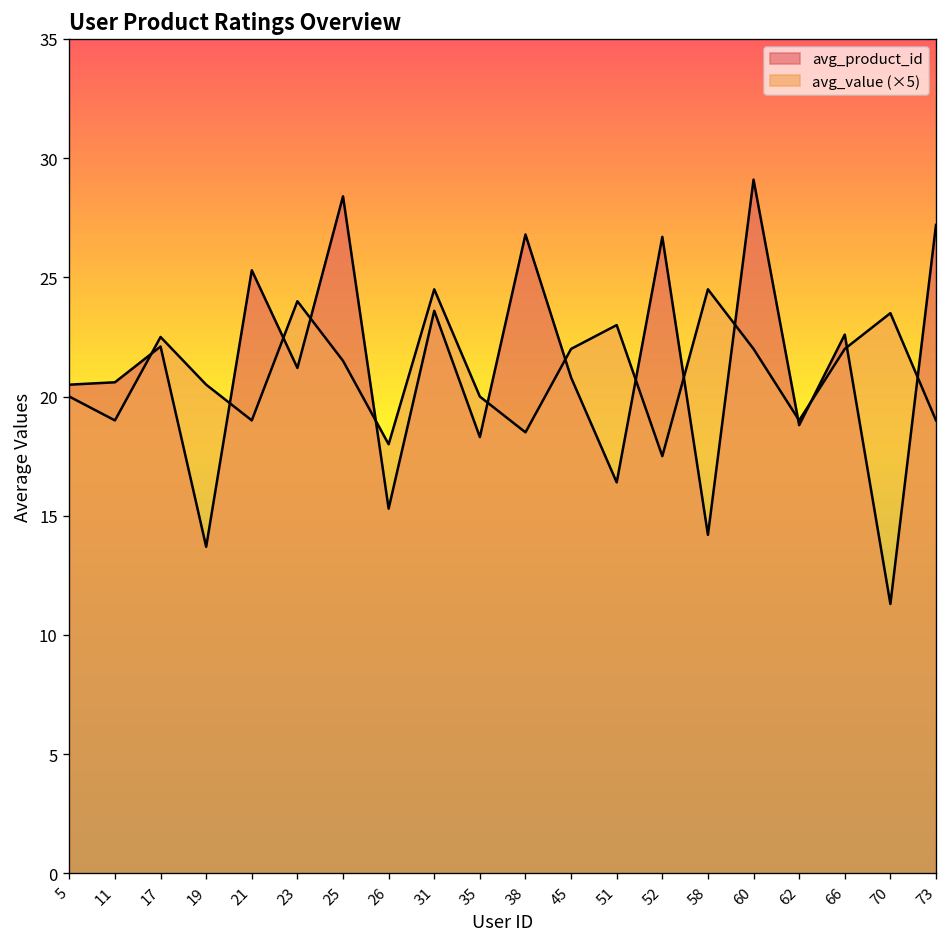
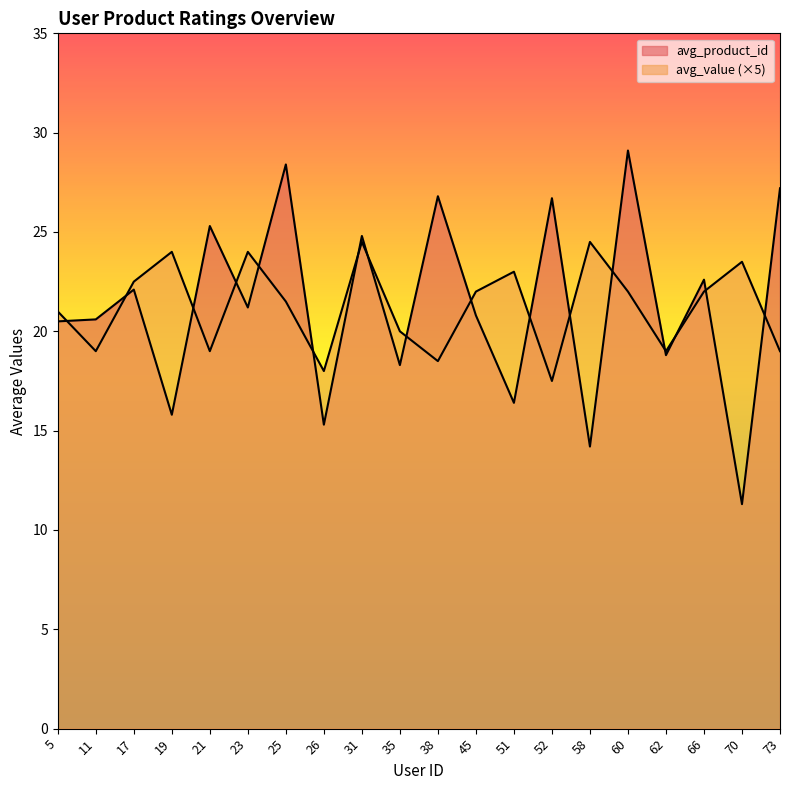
  {
    "avg_product_id": {
      "5": 20.5,
      "11": 20.6,
      "17": 22.1,
-     "19": 13.7,
+     "19": 15.8,
      "21": 25.3,
      "23": 21.2,
      "25": 28.4,
      "26": 15.3,
-     "31": 23.6,
+     "31": 24.8,
      "35": 18.3,
      "38": 26.8,
      "45": 20.8,
      "51": 16.4,
      "52": 26.7,
      "58": 14.2,
      "60": 29.1,
      "62": 18.8,
      "66": 22.6,
      "70": 11.3,
      "73": 27.2
    },
    "avg_value (×5)": {
-     "5": 20.0,
+     "5": 21.0,
      "11": 19.0,
      "17": 22.5,
-     "19": 20.5,
+     "19": 24.0,
      "21": 19.0,
      "23": 24.0,
      "25": 21.5,
      "26": 18.0,
      "31": 24.5,
      "35": 20.0,
      "38": 18.5,
      "45": 22.0,
      "51": 23.0,
      "52": 17.5,
      "58": 24.5,
      "60": 22.0,
      "62": 19.0,
      "66": 22.0,
      "70": 23.5,
      "73": 19.0
    }
  }
